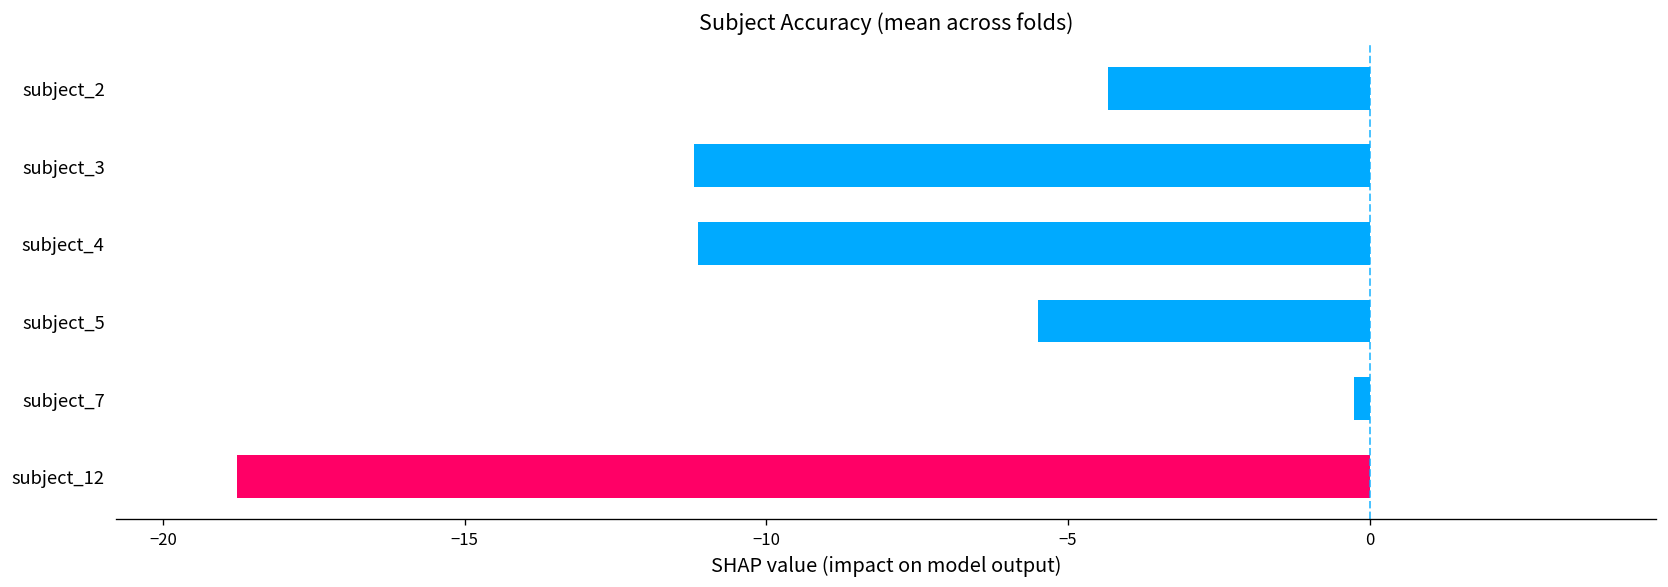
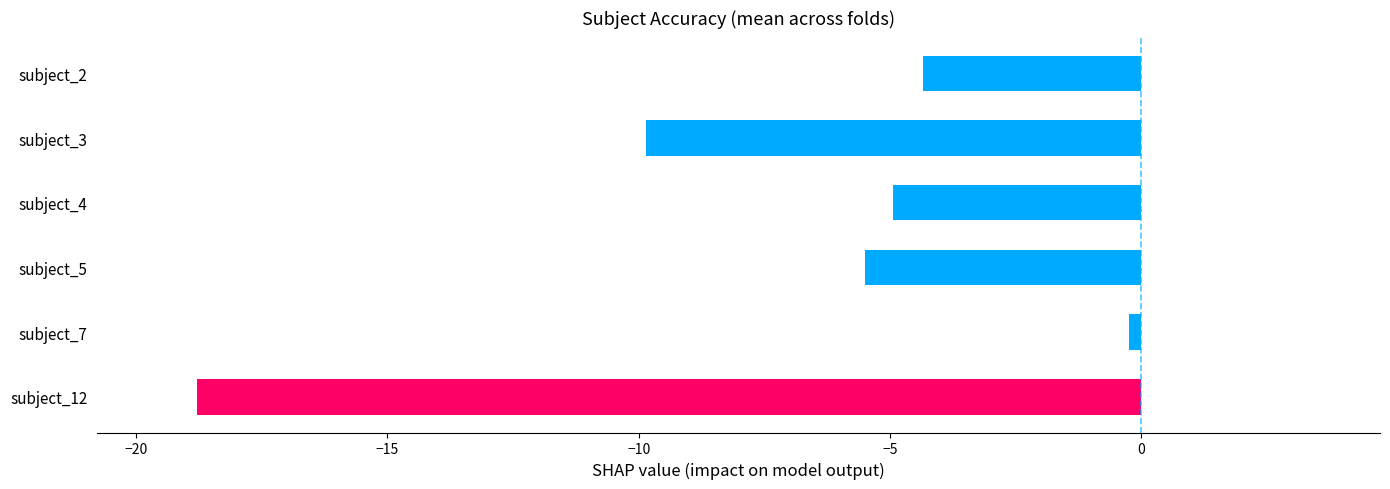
  {
    "subject_2": -4.3,
-   "subject_3": -11.2,
-   "subject_4": -11.1,
+   "subject_3": -9.8,
+   "subject_4": -4.9,
    "subject_5": -5.5,
    "subject_7": -0.3,
    "subject_12": -18.8
  }
